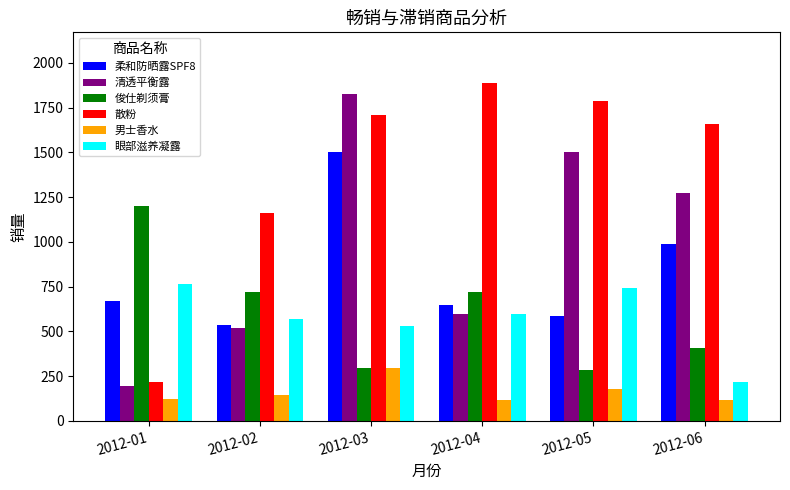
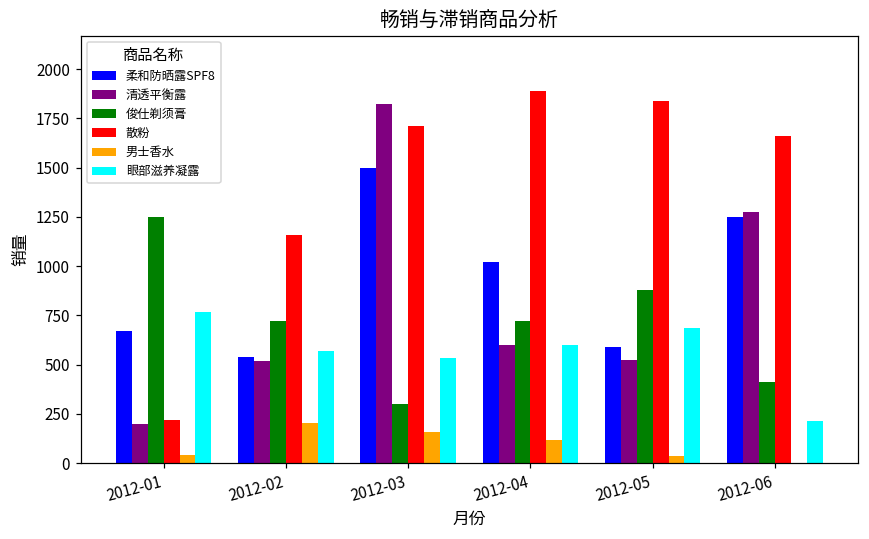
  {
    "柔和防晒露SPF8": {
      "2012-01": 670,
      "2012-02": 540,
      "2012-03": 1500,
-     "2012-04": 650,
+     "2012-04": 1020,
      "2012-05": 590,
-     "2012-06": 990
+     "2012-06": 1250
    },
    "清透平衡露": {
      "2012-01": 200,
      "2012-02": 520,
      "2012-03": 1830,
      "2012-04": 600,
-     "2012-05": 1500,
+     "2012-05": 520,
      "2012-06": 1280
    },
    "俊仕剃须膏": {
-     "2012-01": 1200,
+     "2012-01": 1250,
      "2012-02": 720,
      "2012-03": 300,
      "2012-04": 720,
-     "2012-05": 290,
+     "2012-05": 880,
      "2012-06": 410
    },
    "散粉": {
      "2012-01": 220,
      "2012-02": 1160,
      "2012-03": 1710,
      "2012-04": 1890,
-     "2012-05": 1790,
+     "2012-05": 1840,
      "2012-06": 1660
    },
    "男士香水": {
-     "2012-01": 120,
-     "2012-02": 150,
-     "2012-03": 300,
+     "2012-01": 40,
+     "2012-02": 210,
+     "2012-03": 160,
      "2012-04": 120,
-     "2012-05": 180,
-     "2012-06": 120
+     "2012-05": 40,
+     "2012-06": 0
    },
    "眼部滋养凝露": {
      "2012-01": 770,
      "2012-02": 570,
      "2012-03": 530,
      "2012-04": 600,
-     "2012-05": 740,
+     "2012-05": 690,
      "2012-06": 220
    }
  }
